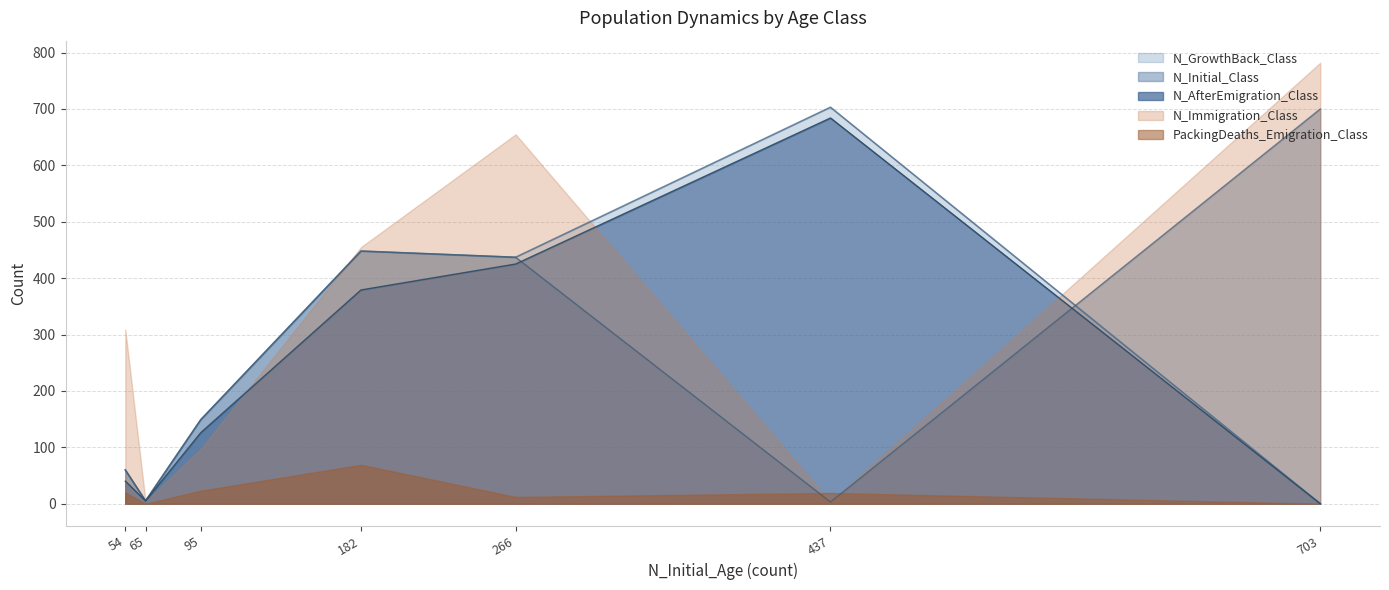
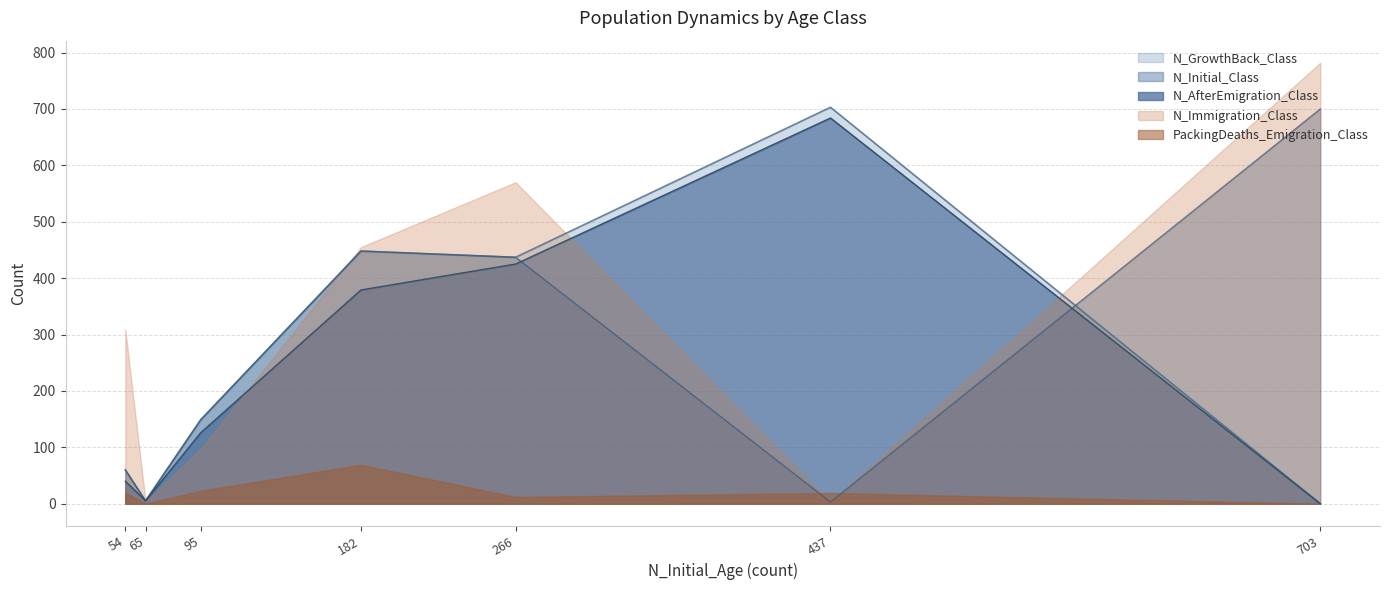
  {
    "N_Immigration_Class": {
      "54": 310,
      "95": 100,
      "182": 460,
-     "266": 660,
+     "266": 570,
      "703": 780
    },
    "PackingDeaths_Emigration_Class": {
      "54": 20,
      "95": 20,
      "182": 70,
      "266": 10,
      "437": 20
    }
  }
